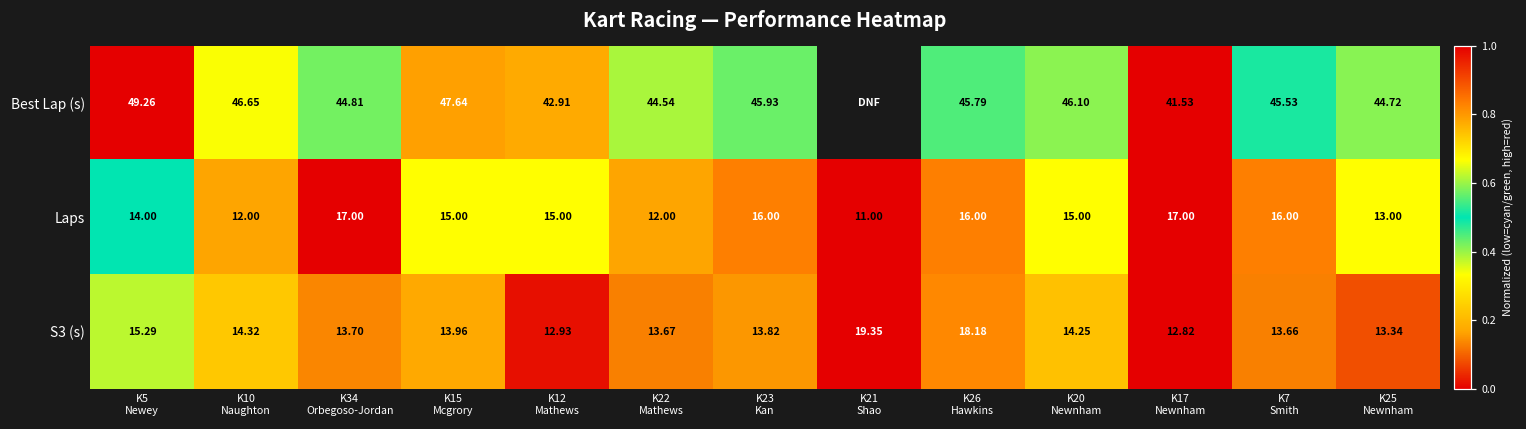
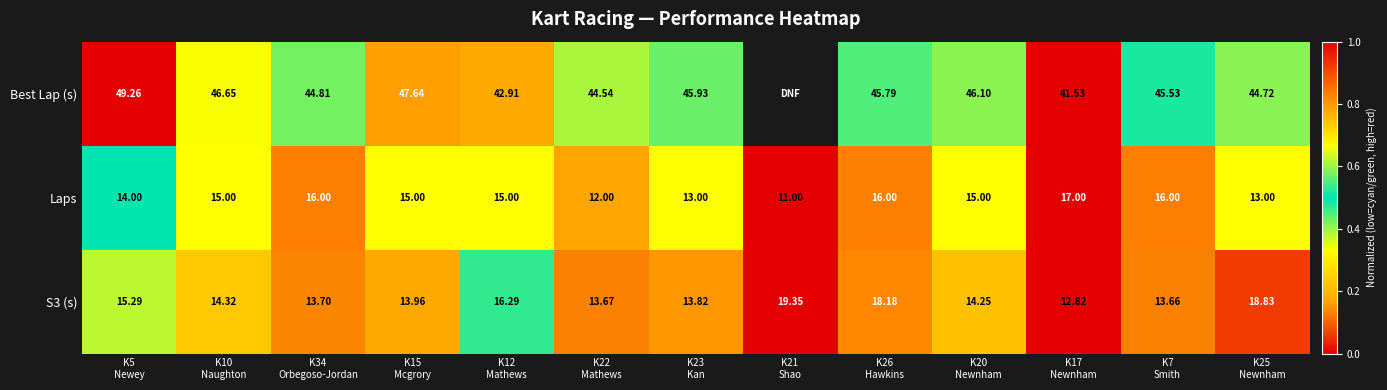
  {
    "Best Lap (s)": {
      "K5 Newey": 49.26,
      "K10 Naughton": 46.65,
      "K34 Orbegoso-Jordan": 44.81,
      "K15 Mcgrory": 47.64,
      "K12 Mathews": 42.91,
      "K22 Mathews": 44.54,
      "K23 Kan": 45.93,
      "K26 Hawkins": 45.79,
      "K20 Newnham": 46.10,
      "K17 Newnham": 41.53,
      "K7 Smith": 45.53,
      "K25 Newnham": 44.72
    },
    "Laps": {
      "K5 Newey": 14.00,
-     "K10 Naughton": 12.00,
-     "K34 Orbegoso-Jordan": 17.00,
+     "K10 Naughton": 15.00,
+     "K34 Orbegoso-Jordan": 16.00,
      "K15 Mcgrory": 15.00,
      "K12 Mathews": 15.00,
      "K22 Mathews": 12.00,
-     "K23 Kan": 16.00,
+     "K23 Kan": 13.00,
      "K21 Shao": 11.00,
      "K26 Hawkins": 16.00,
      "K20 Newnham": 15.00,
      "K17 Newnham": 17.00,
      "K7 Smith": 16.00,
      "K25 Newnham": 13.00
    },
    "S3 (s)": {
      "K5 Newey": 15.29,
      "K10 Naughton": 14.32,
      "K34 Orbegoso-Jordan": 13.70,
      "K15 Mcgrory": 13.96,
-     "K12 Mathews": 12.93,
+     "K12 Mathews": 16.29,
      "K22 Mathews": 13.67,
      "K23 Kan": 13.82,
      "K21 Shao": 19.35,
      "K26 Hawkins": 18.18,
      "K20 Newnham": 14.25,
      "K17 Newnham": 12.82,
      "K7 Smith": 13.66,
-     "K25 Newnham": 13.34
+     "K25 Newnham": 18.83
    }
  }
